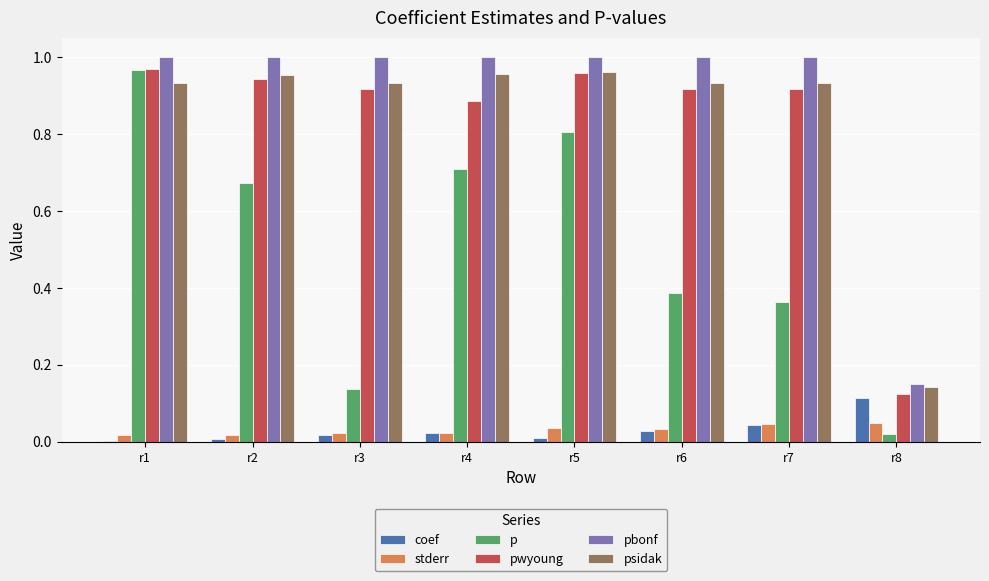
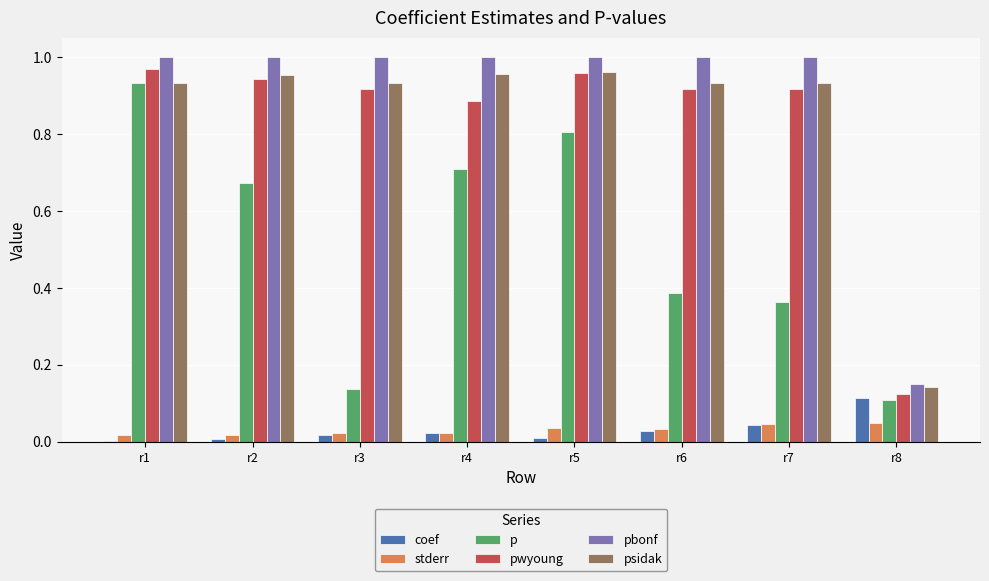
  {
    "p": {
-     "r1": 0.96,
+     "r1": 0.93,
      "r2": 0.67,
      "r3": 0.14,
      "r4": 0.71,
      "r5": 0.80,
      "r6": 0.39,
      "r7": 0.36,
-     "r8": 0.02
+     "r8": 0.11
    },
    "psidak": {
      "r1": 0.93,
      "r2": 0.95,
      "r3": 0.93,
      "r4": 0.96,
      "r5": 0.96,
      "r6": 0.93,
      "r7": 0.93,
      "r8": 0.14
    }
  }
